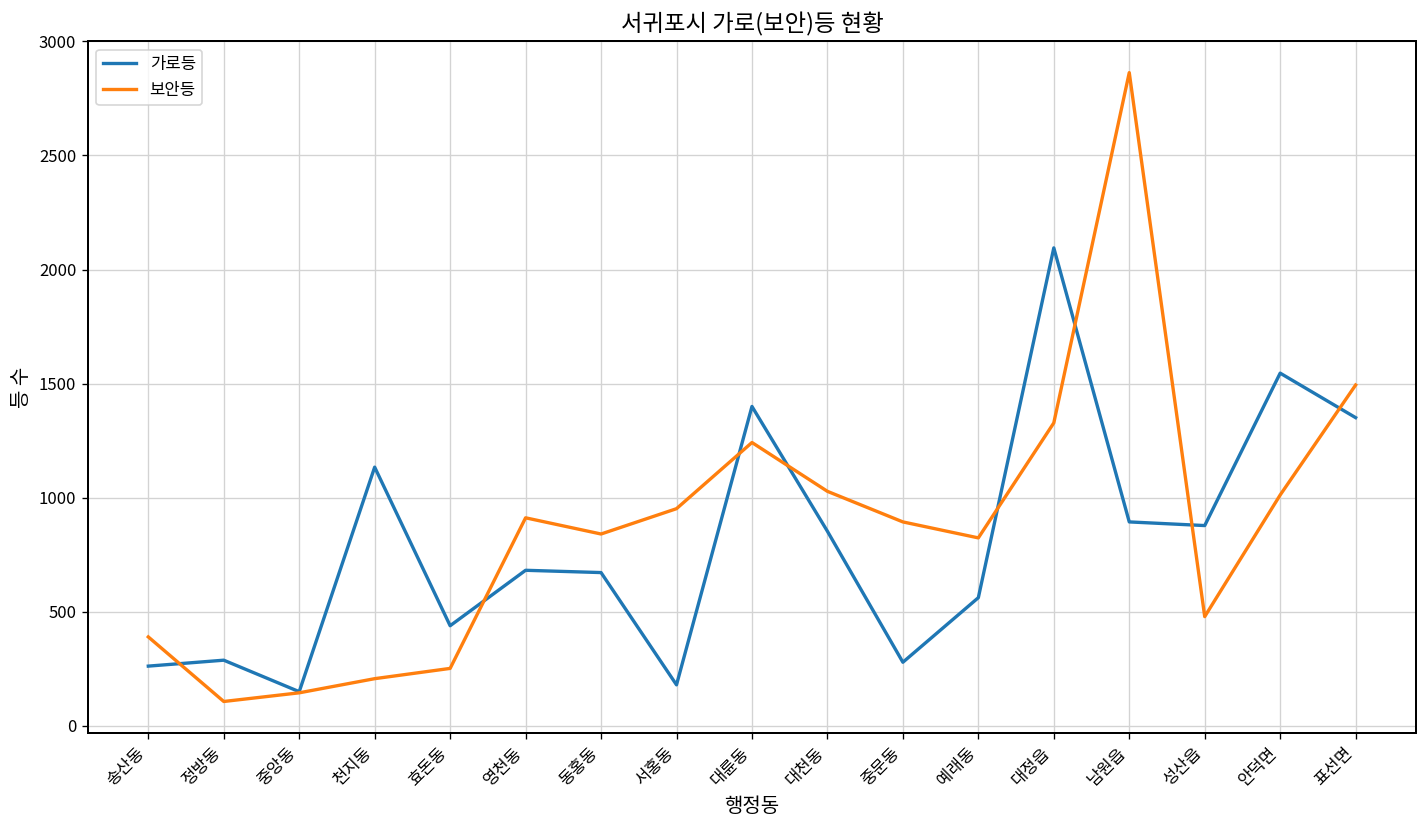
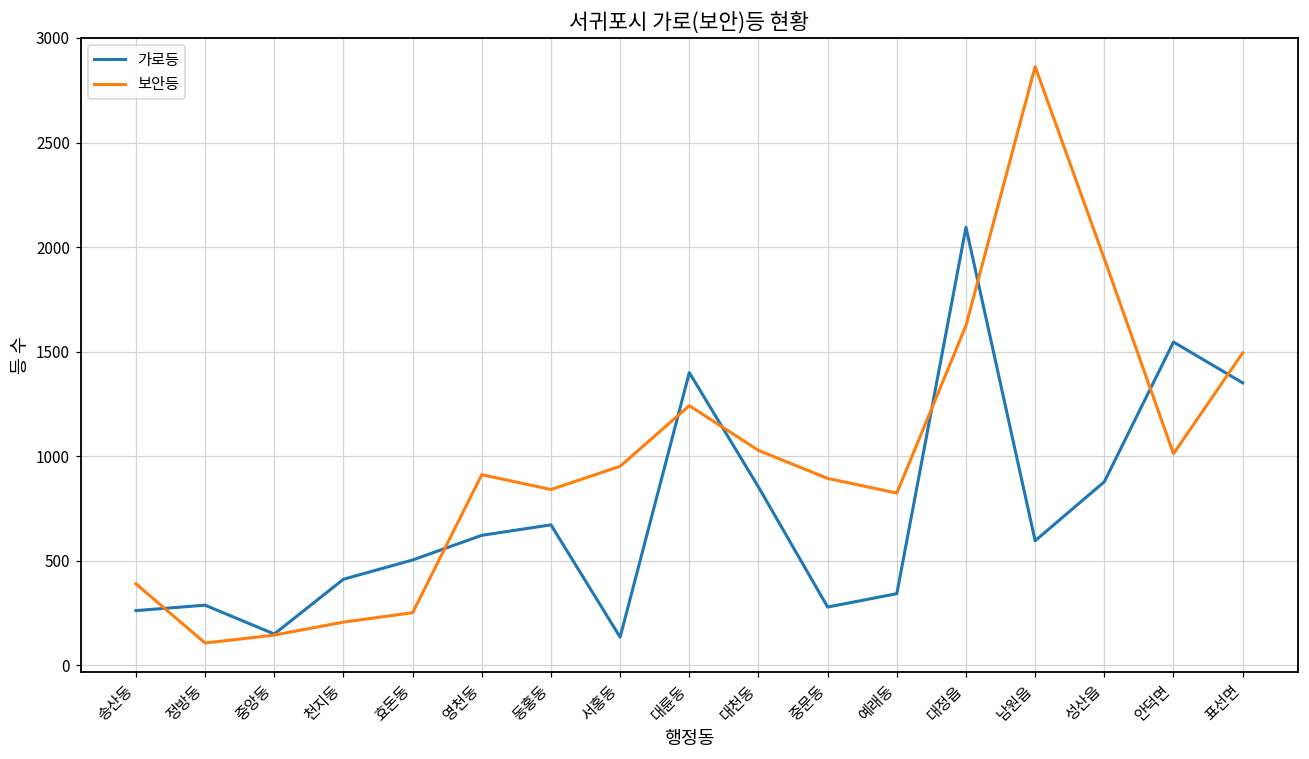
  {
    "가로등": {
      "송산동": 260,
      "정방동": 290,
-     "천지동": 1130,
-     "효돈동": 440,
-     "영천동": 680,
+     "천지동": 410,
+     "효돈동": 500,
+     "영천동": 620,
      "동홍동": 670,
-     "서홍동": 180,
+     "서홍동": 140,
      "대륜동": 1400,
      "대천동": 850,
      "중문동": 280,
-     "예래동": 560,
+     "예래동": 340,
      "대정읍": 2100,
-     "남원읍": 890,
+     "남원읍": 600,
      "성산읍": 880,
      "안덕면": 1550,
      "표선면": 1350
    },
    "보안등": {
      "송산동": 390,
      "정방동": 110,
      "천지동": 210,
      "효돈동": 250,
      "영천동": 910,
      "동홍동": 840,
      "서홍동": 950,
      "대륜동": 1240,
      "대천동": 1030,
      "중문동": 890,
      "예래동": 820,
-     "대정읍": 1330,
+     "대정읍": 1630,
      "남원읍": 2860,
-     "성산읍": 480,
+     "성산읍": 1940,
      "안덕면": 1010,
      "표선면": 1490
    }
  }
